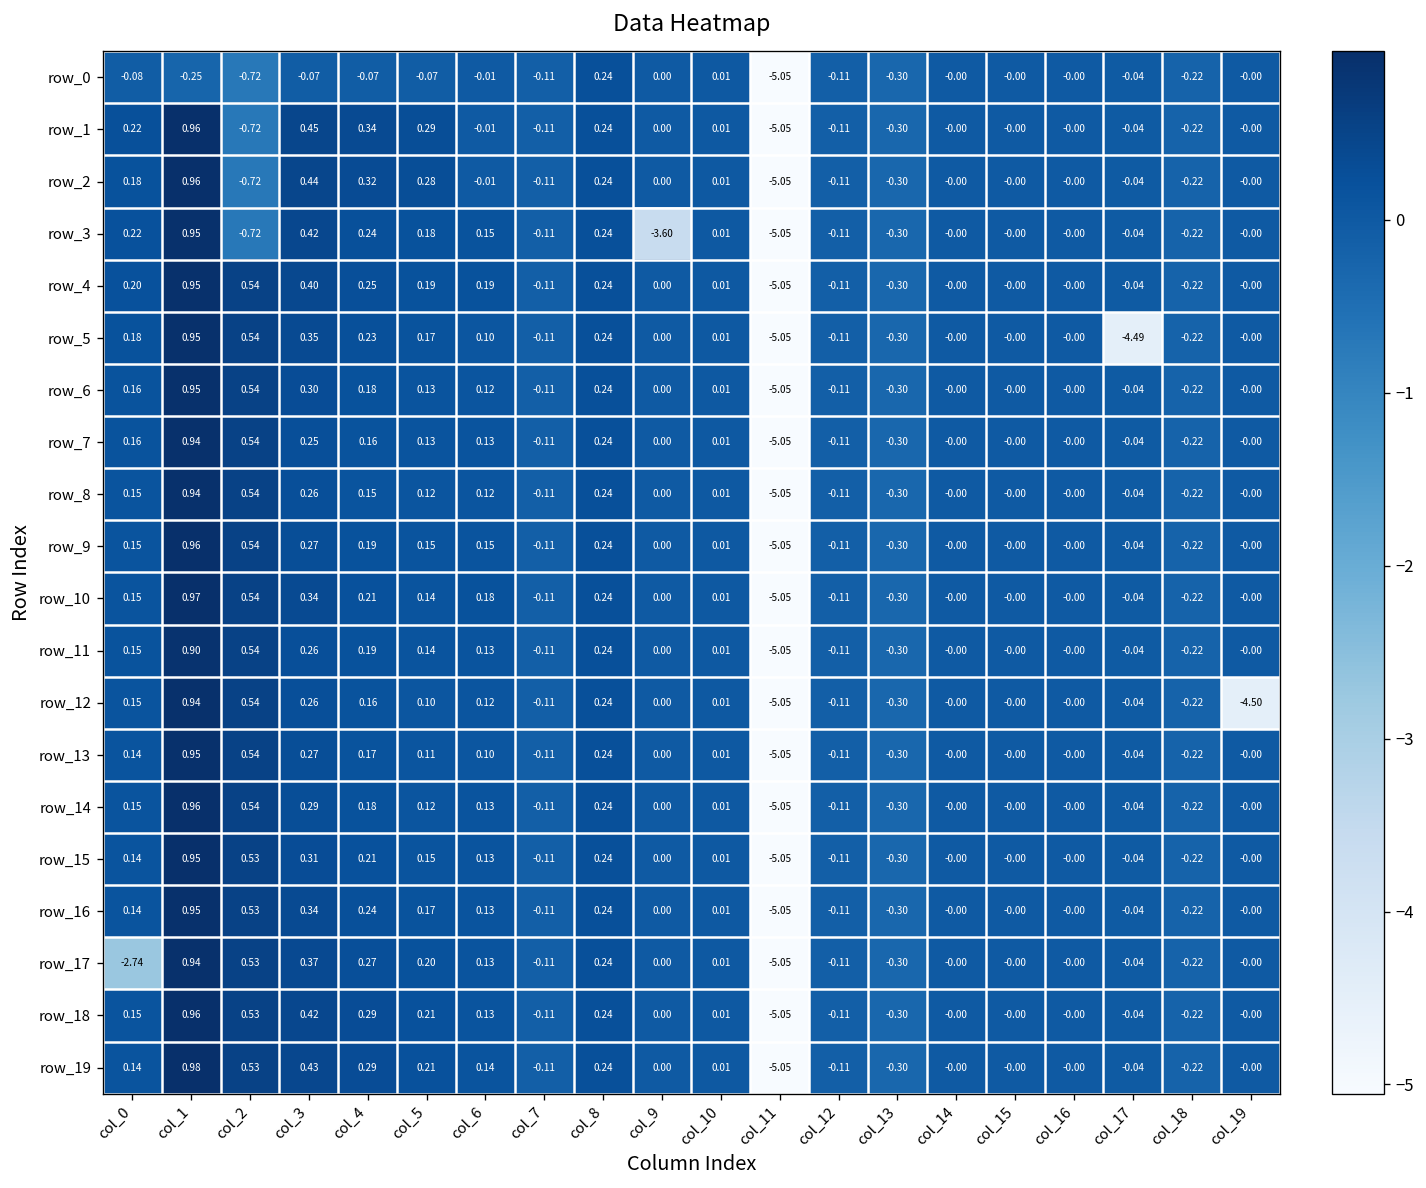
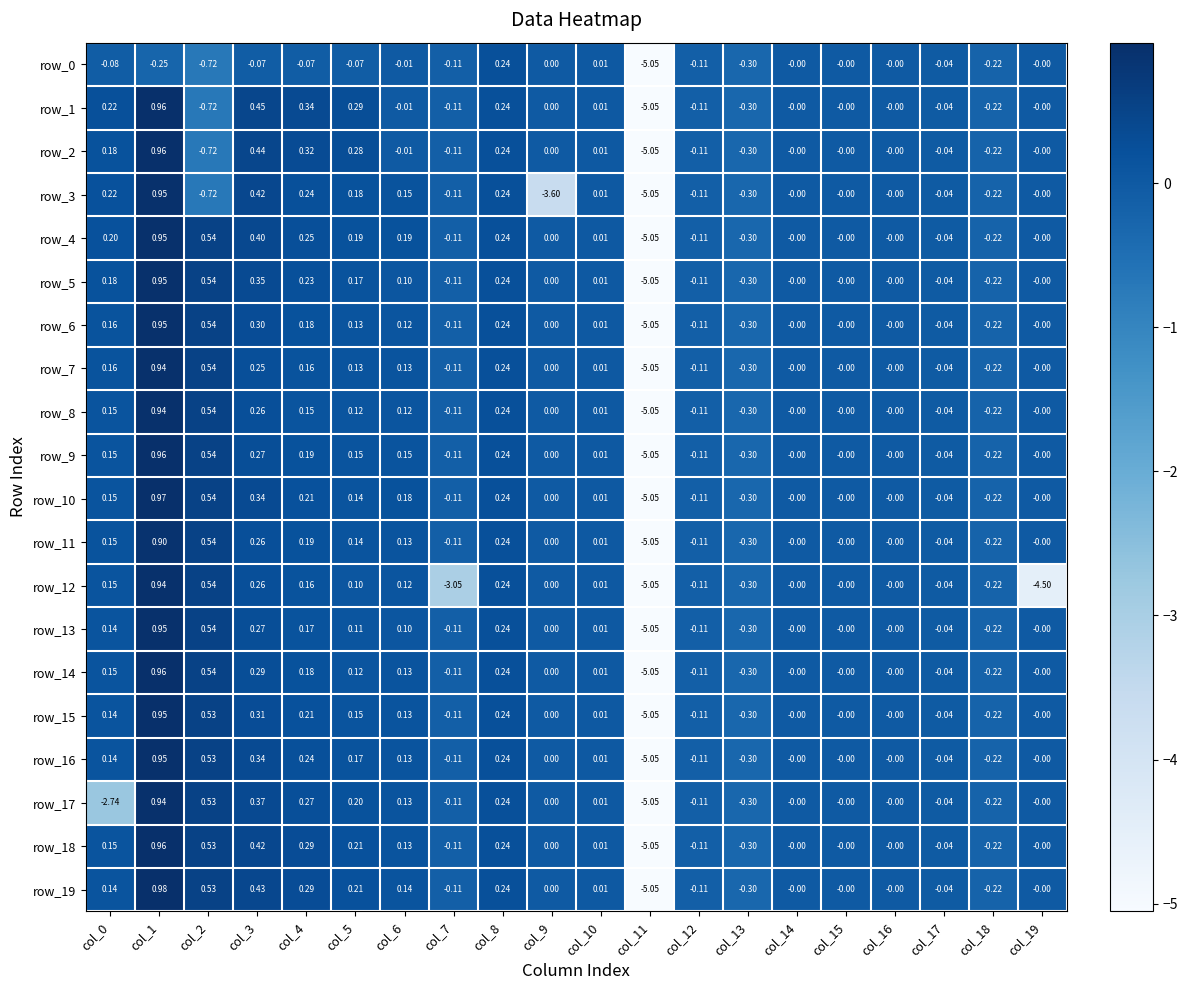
  {
    "row_5": {
      "col_0": 0.18,
      "col_1": 0.95,
      "col_2": 0.54,
      "col_3": 0.35,
      "col_4": 0.23,
      "col_5": 0.17,
      "col_6": 0.10,
      "col_7": -0.11,
      "col_8": 0.24,
      "col_9": 0.00,
      "col_10": 0.01,
      "col_11": -5.05,
      "col_12": -0.11,
      "col_13": -0.30,
      "col_14": -0.00,
      "col_15": -0.00,
      "col_16": -0.00,
-     "col_17": -4.49,
+     "col_17": -0.04,
      "col_18": -0.22,
      "col_19": -0.00
    },
    "row_12": {
      "col_0": 0.15,
      "col_1": 0.94,
      "col_2": 0.54,
      "col_3": 0.26,
      "col_4": 0.16,
      "col_5": 0.10,
      "col_6": 0.12,
-     "col_7": -0.11,
+     "col_7": -3.05,
      "col_8": 0.24,
      "col_9": 0.00,
      "col_10": 0.01,
      "col_11": -5.05,
      "col_12": -0.11,
      "col_13": -0.30,
      "col_14": -0.00,
      "col_15": -0.00,
      "col_16": -0.00,
      "col_17": -0.04,
      "col_18": -0.22,
      "col_19": -4.50
    }
  }
